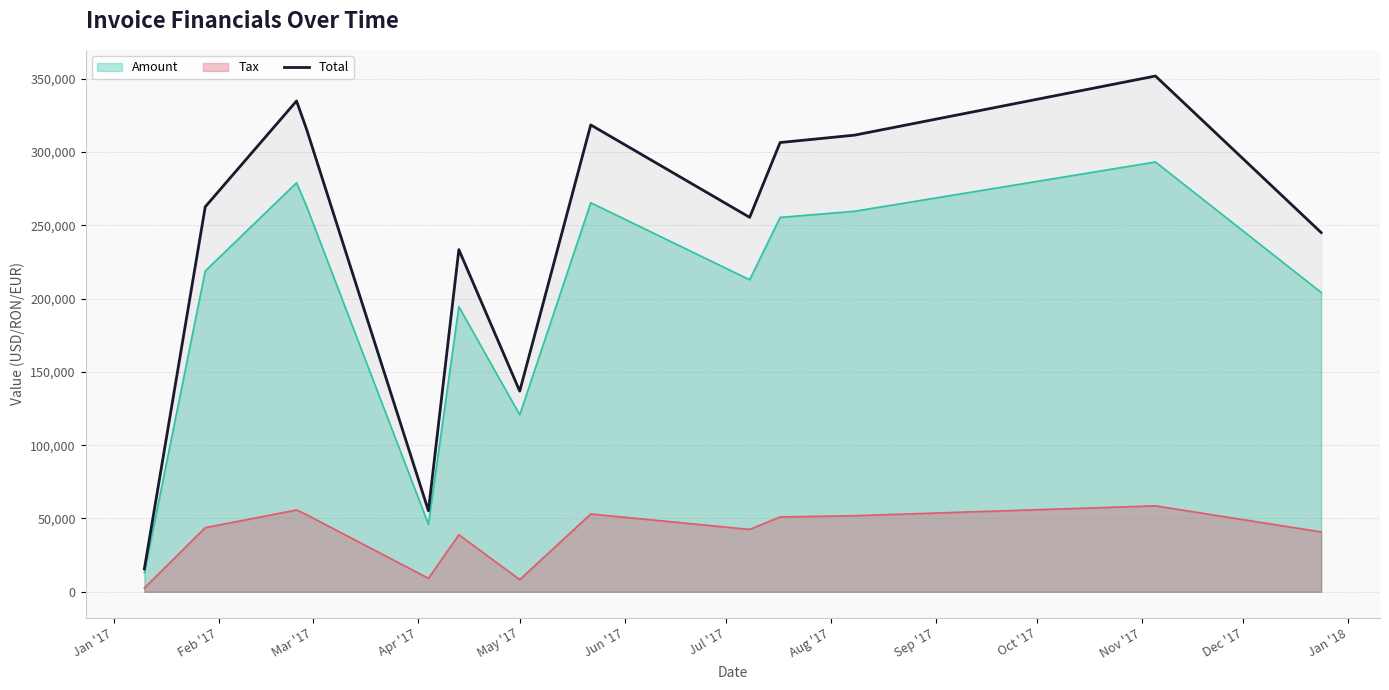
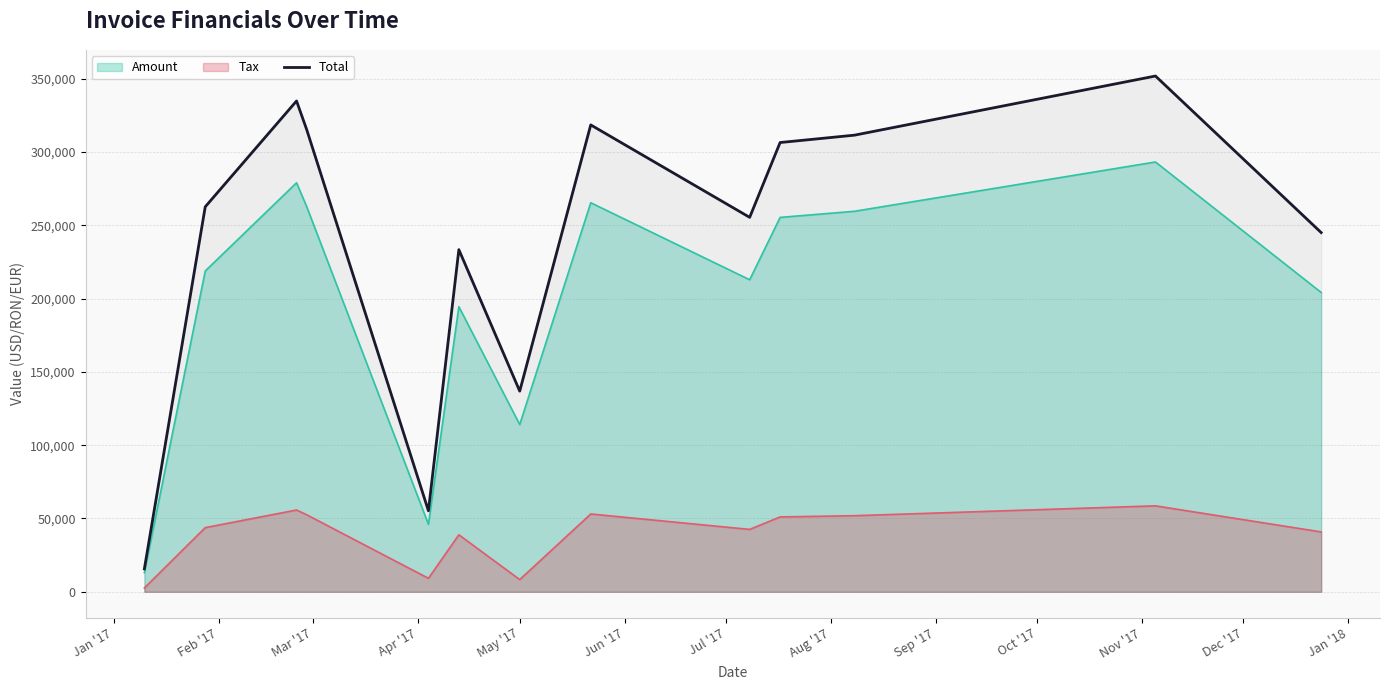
  {
    "Amount": {
-     "May '17": "121,000"
+     "May '17": "114,000"
    },
    "Tax": {
      "May '17": "8,000"
    },
    "Total": {
      "May '17": "137,000"
    }
  }
